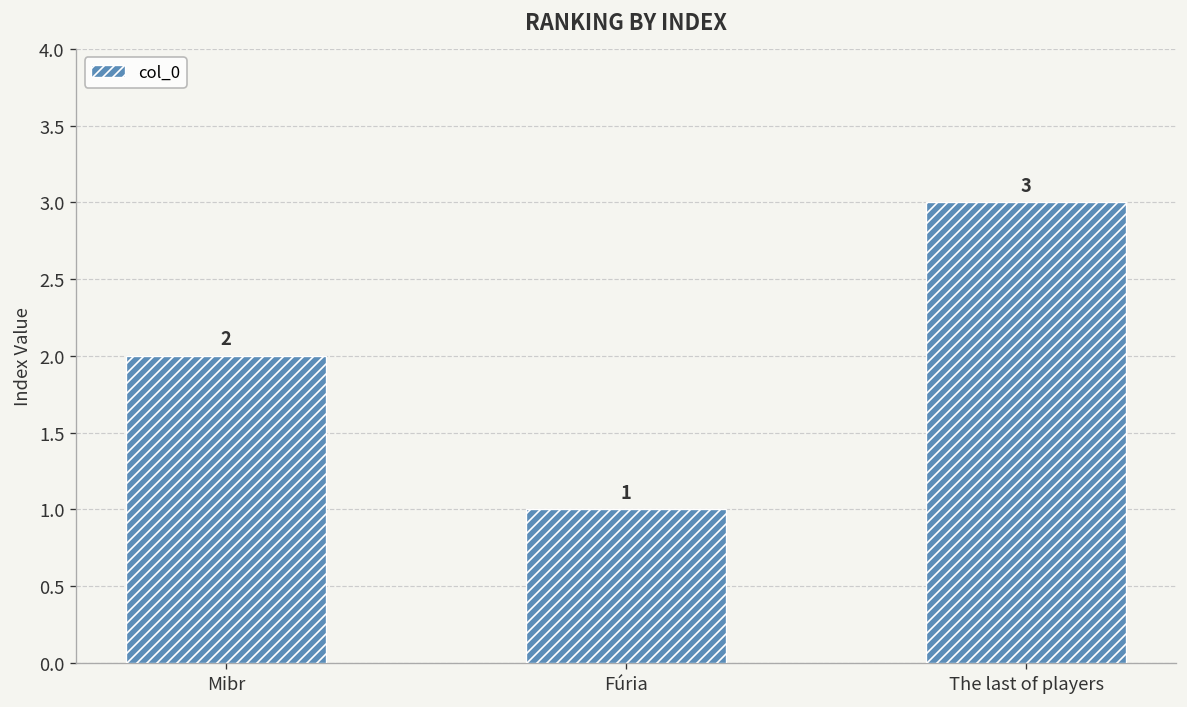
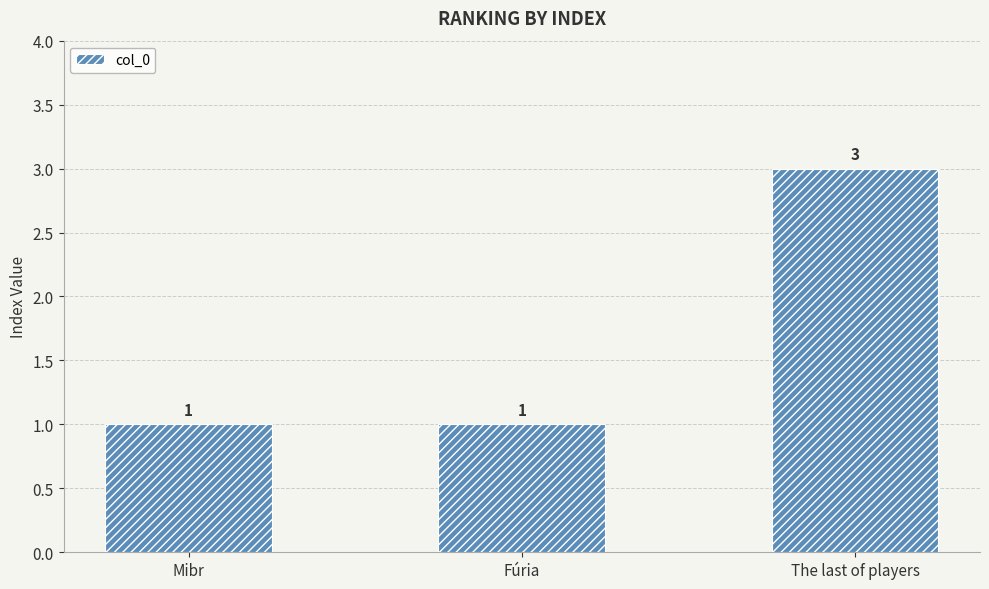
  {
-   "Mibr": 2,
+   "Mibr": 1,
    "Fúria": 1,
    "The last of players": 3
  }
